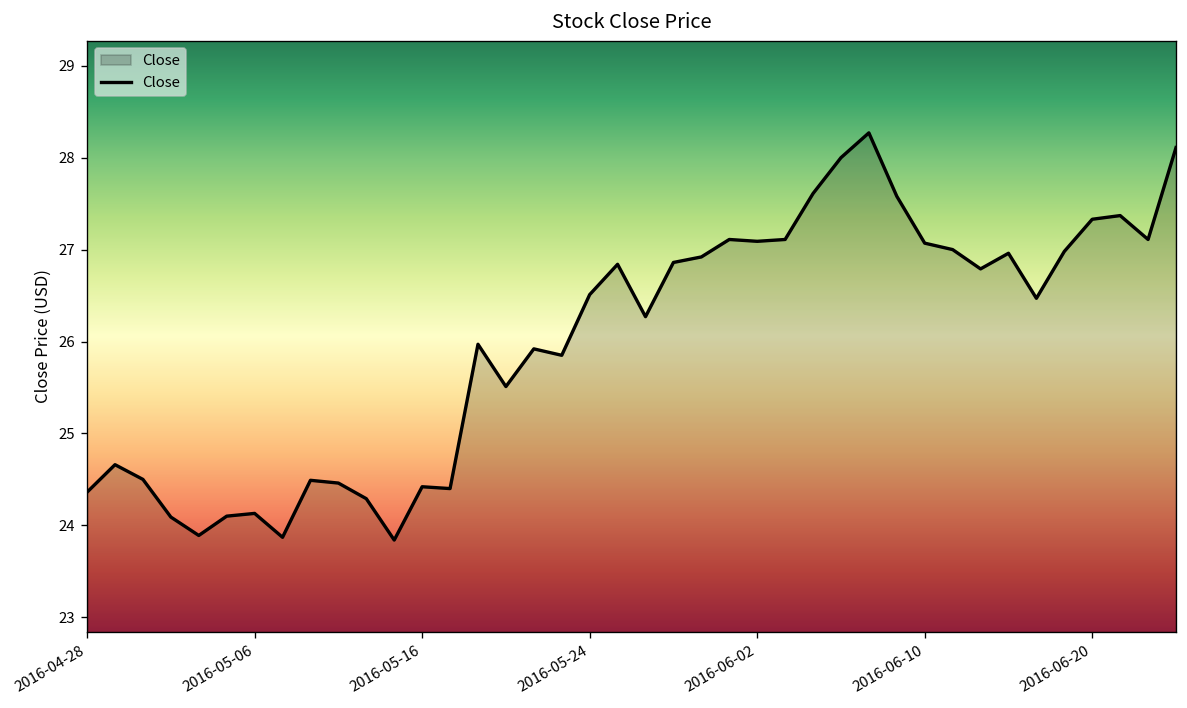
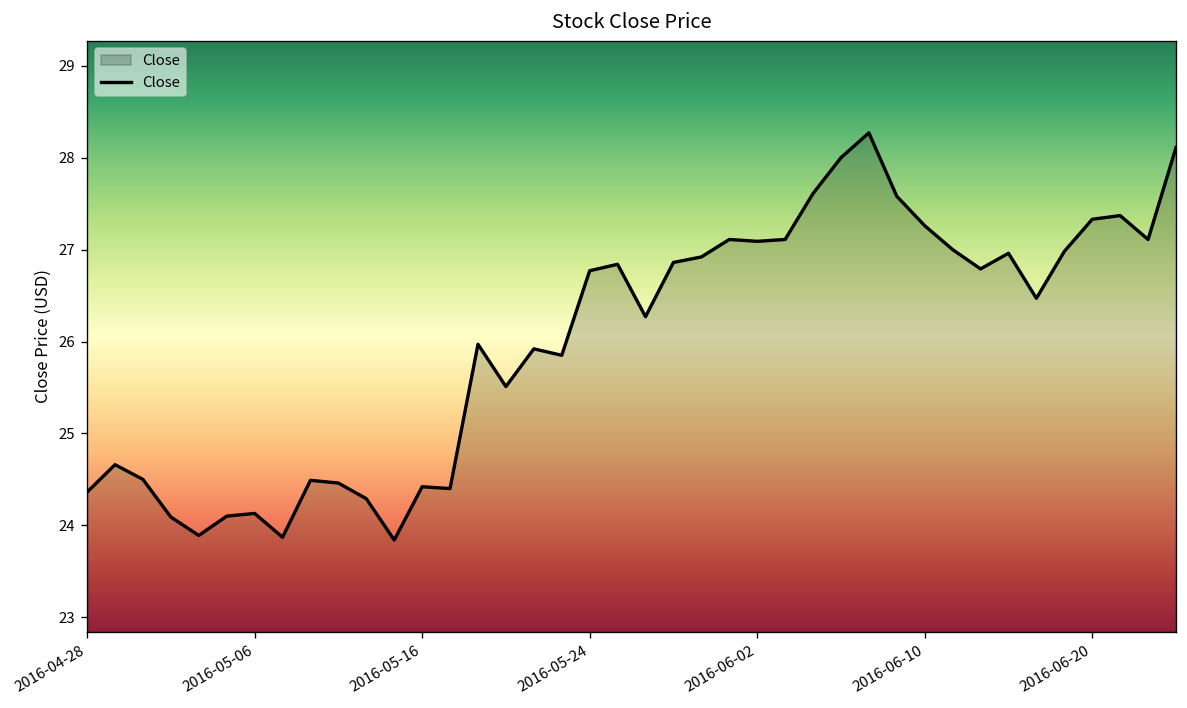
  {
    "2016-04-28": 24.4,
    "2016-05-06": 24.1,
    "2016-05-16": 24.4,
-   "2016-05-24": 26.5,
+   "2016-05-24": 26.8,
    "2016-06-02": 27.1,
-   "2016-06-10": 27.1,
+   "2016-06-10": 27.3,
    "2016-06-20": 27.3
  }
